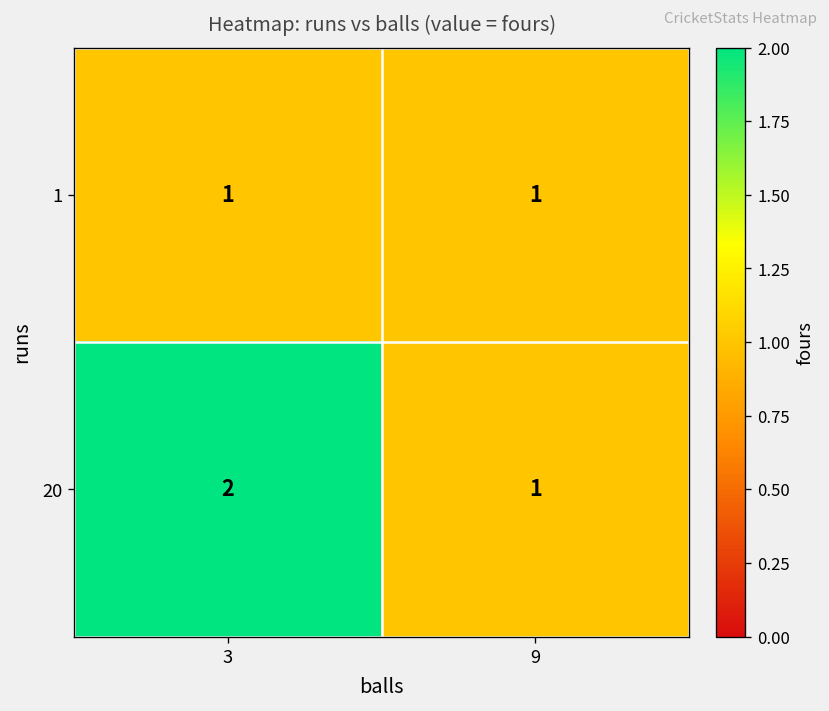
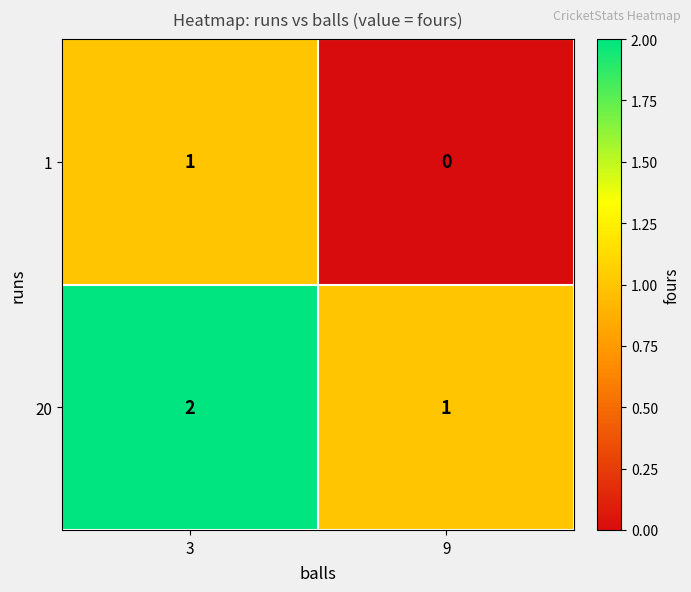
  {
    "1": {
      "3": 1,
-     "9": 1
+     "9": 0
    },
    "20": {
      "3": 2,
      "9": 1
    }
  }
